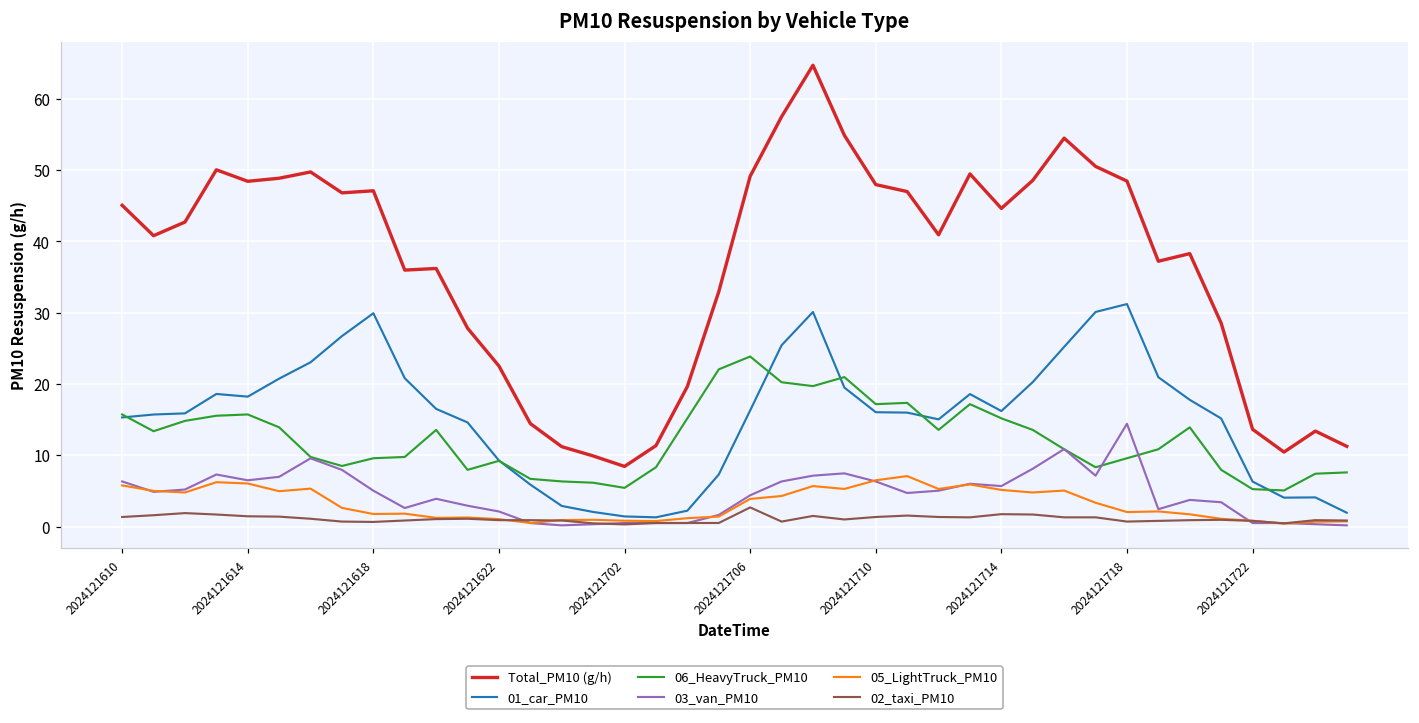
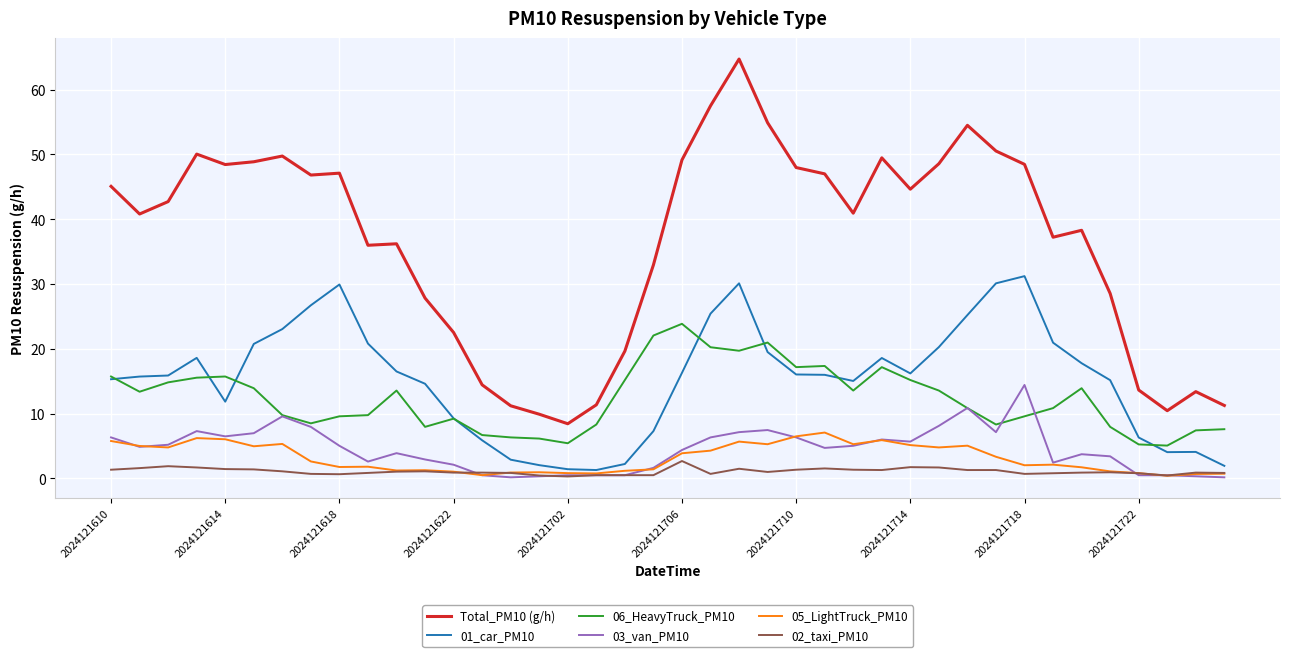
  {
    "Total_PM10 (g/h)": {
      "2024121610": 45,
      "2024121614": 48,
      "2024121618": 47,
      "2024121622": 23,
      "2024121702": 8,
      "2024121706": 49,
      "2024121710": 48,
      "2024121714": 45,
      "2024121718": 48,
      "2024121722": 14
    },
    "01_car_PM10": {
      "2024121610": 15,
-     "2024121614": 18,
+     "2024121614": 12,
      "2024121618": 30,
      "2024121702": 1,
      "2024121706": 16,
      "2024121710": 16,
      "2024121714": 16,
      "2024121718": 31,
      "2024121722": 6
    },
    "06_HeavyTruck_PM10": {
      "2024121610": 16,
      "2024121614": 16,
      "2024121618": 10,
      "2024121702": 5,
      "2024121706": 24,
      "2024121710": 17,
      "2024121714": 15,
      "2024121718": 10,
      "2024121722": 5
    },
    "03_van_PM10": {
      "2024121610": 6,
      "2024121614": 6,
      "2024121618": 5,
      "2024121622": 2,
      "2024121706": 4,
      "2024121714": 6,
      "2024121718": 14
    },
    "05_LightTruck_PM10": {
      "2024121610": 6,
      "2024121614": 6,
      "2024121618": 2,
      "2024121706": 4,
      "2024121714": 5,
      "2024121718": 2
    },
    "02_taxi_PM10": {
      "2024121610": 1,
      "2024121614": 1,
      "2024121618": 1,
      "2024121706": 3,
      "2024121710": 1,
      "2024121714": 2,
      "2024121718": 1
    }
  }
